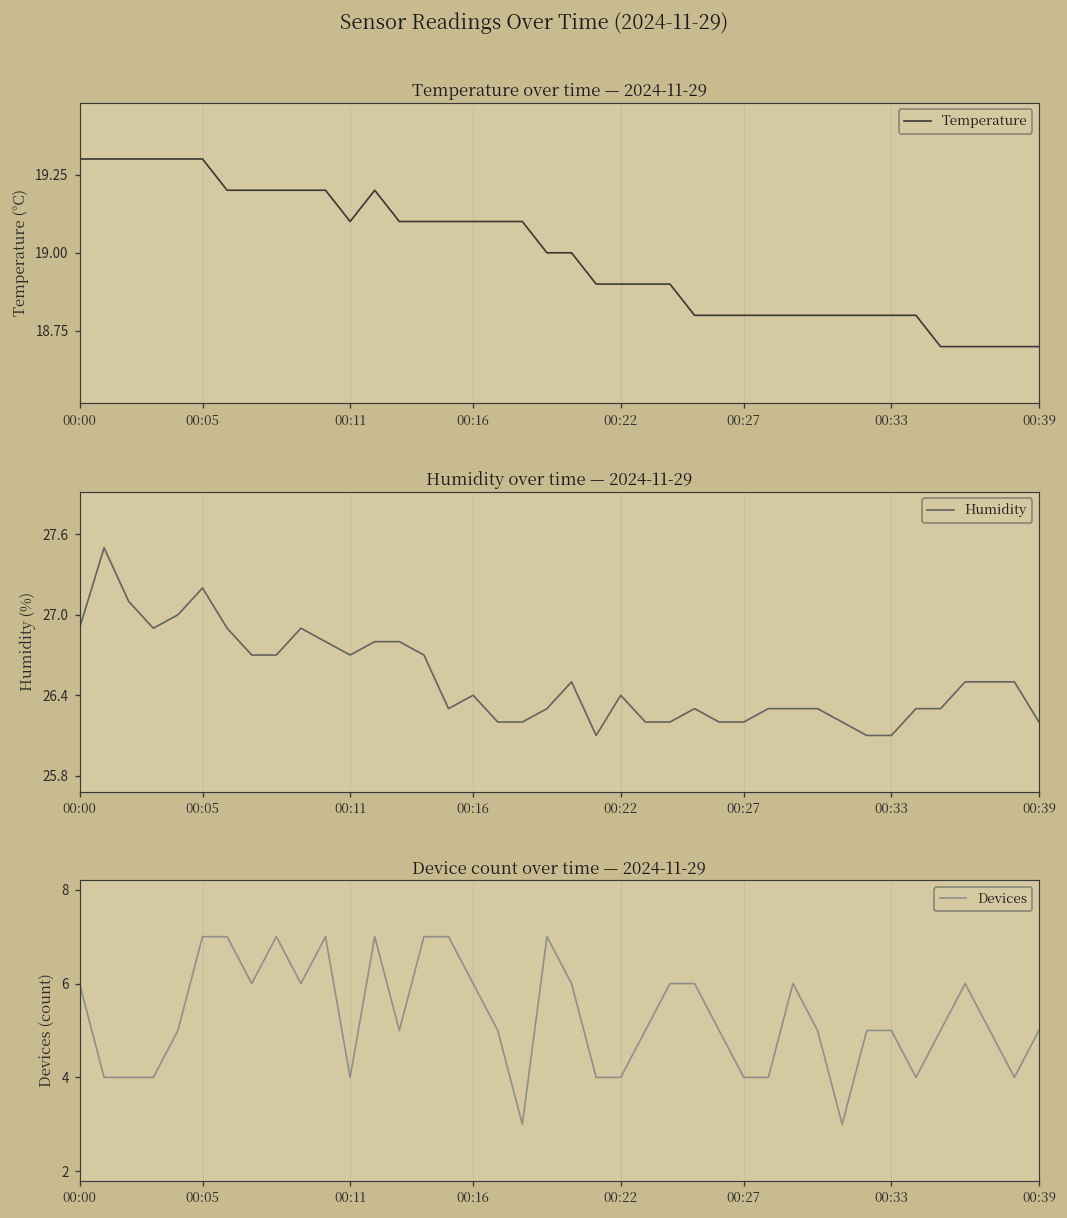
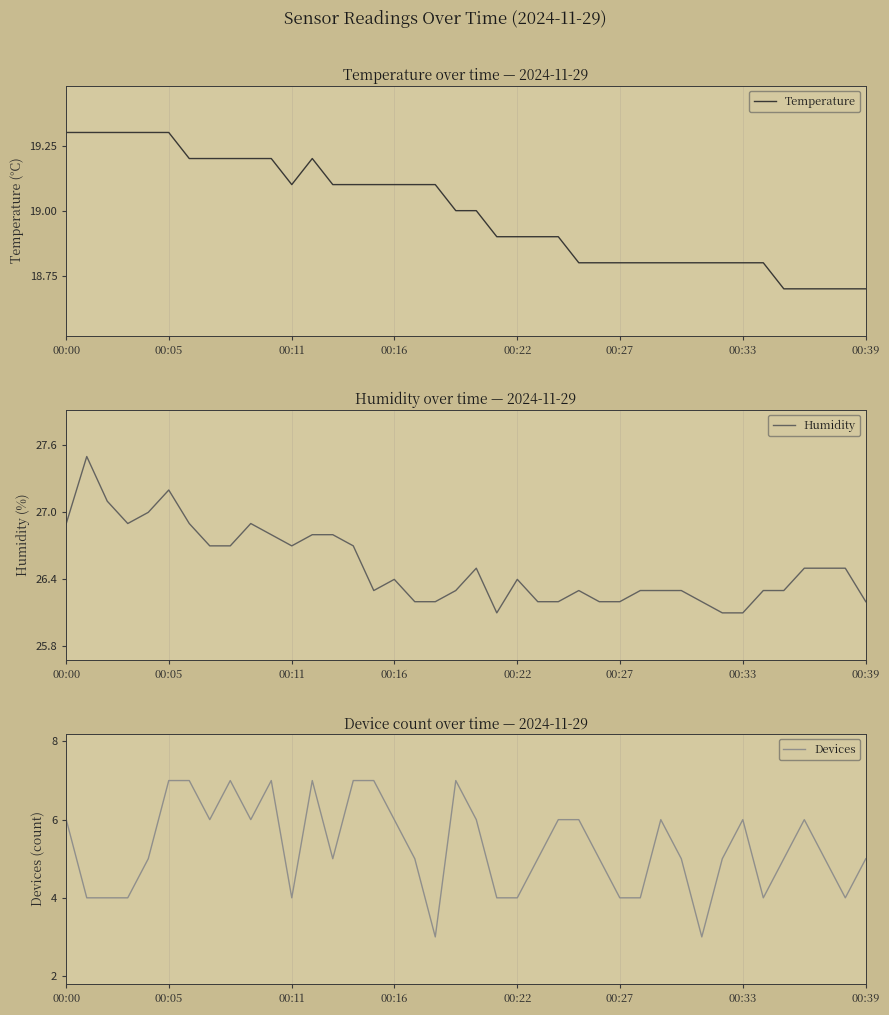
  {
    "Temperature over time — 2024-11-29": {
      "00:00": 19.30,
      "00:05": 19.30,
      "00:11": 19.10,
      "00:16": 19.10,
      "00:22": 18.90,
      "00:27": 18.80,
      "00:33": 18.80,
      "00:39": 18.70
    },
    "Humidity over time — 2024-11-29": {
      "00:00": 26.90,
      "00:05": 27.20,
      "00:11": 26.70,
      "00:16": 26.40,
      "00:22": 26.40,
      "00:27": 26.20,
      "00:33": 26.10,
      "00:39": 26.20
    },
    "Device count over time — 2024-11-29": {
      "00:00": 6,
      "00:05": 7,
      "00:11": 4,
      "00:16": 6,
      "00:22": 4,
      "00:27": 4,
-     "00:33": 5,
+     "00:33": 6,
      "00:39": 5
    }
  }
